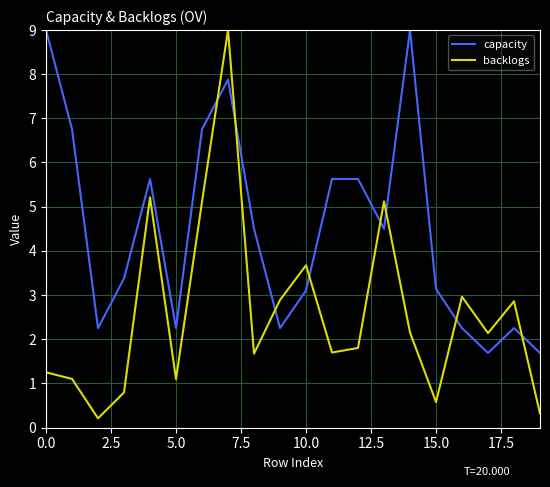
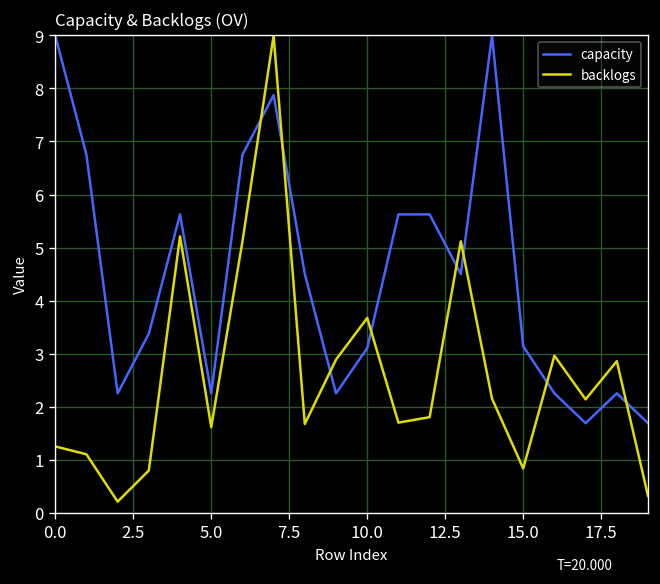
  {
    "capacity": {
      "0.0": 9.0,
      "5.0": 2.3,
      "10.0": 3.1,
      "15.0": 3.1
    },
    "backlogs": {
      "0.0": 1.2,
-     "5.0": 1.1,
+     "5.0": 1.6,
      "10.0": 3.7,
-     "15.0": 0.6
+     "15.0": 0.8
    }
  }
